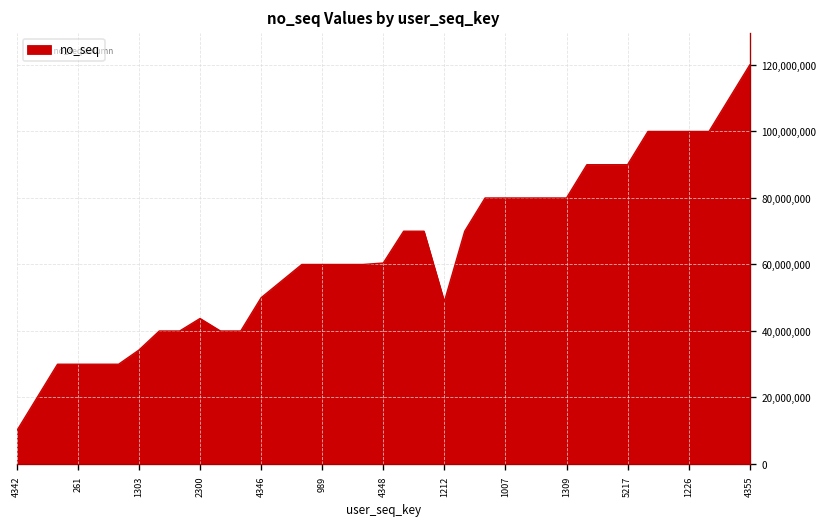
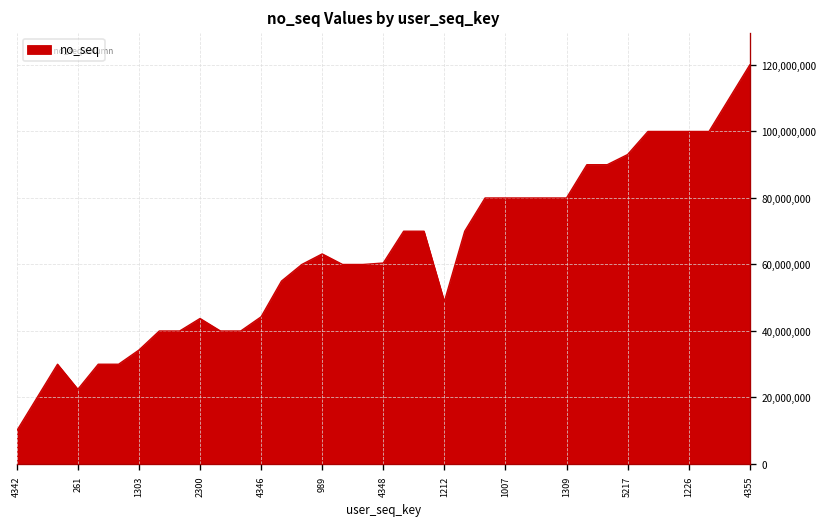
  {
    "4342": "10,000,000",
-   "261": "30,000,000",
+   "261": "22,000,000",
    "1303": "34,000,000",
    "2300": "44,000,000",
-   "4346": "50,000,000",
-   "989": "60,000,000",
+   "4346": "44,000,000",
+   "989": "63,000,000",
    "4348": "60,000,000",
    "1212": "49,000,000",
    "1007": "80,000,000",
    "1309": "80,000,000",
-   "5217": "90,000,000",
+   "5217": "93,000,000",
    "1226": "100,000,000",
    "4355": "120,000,000"
  }
